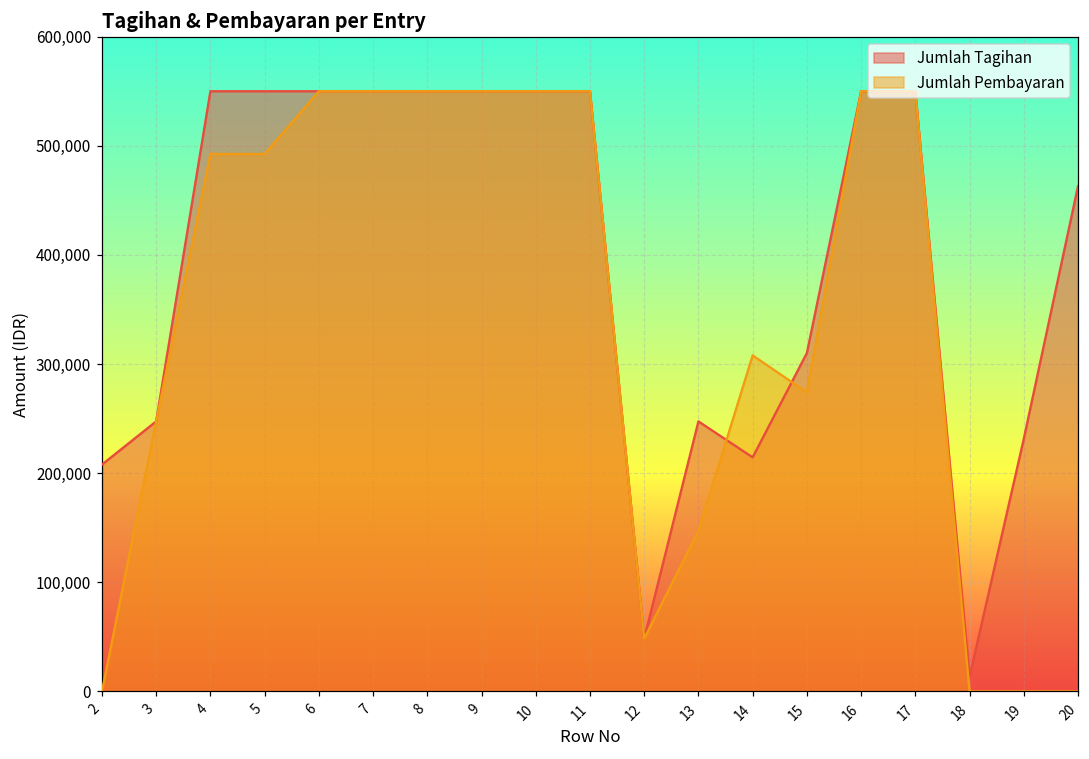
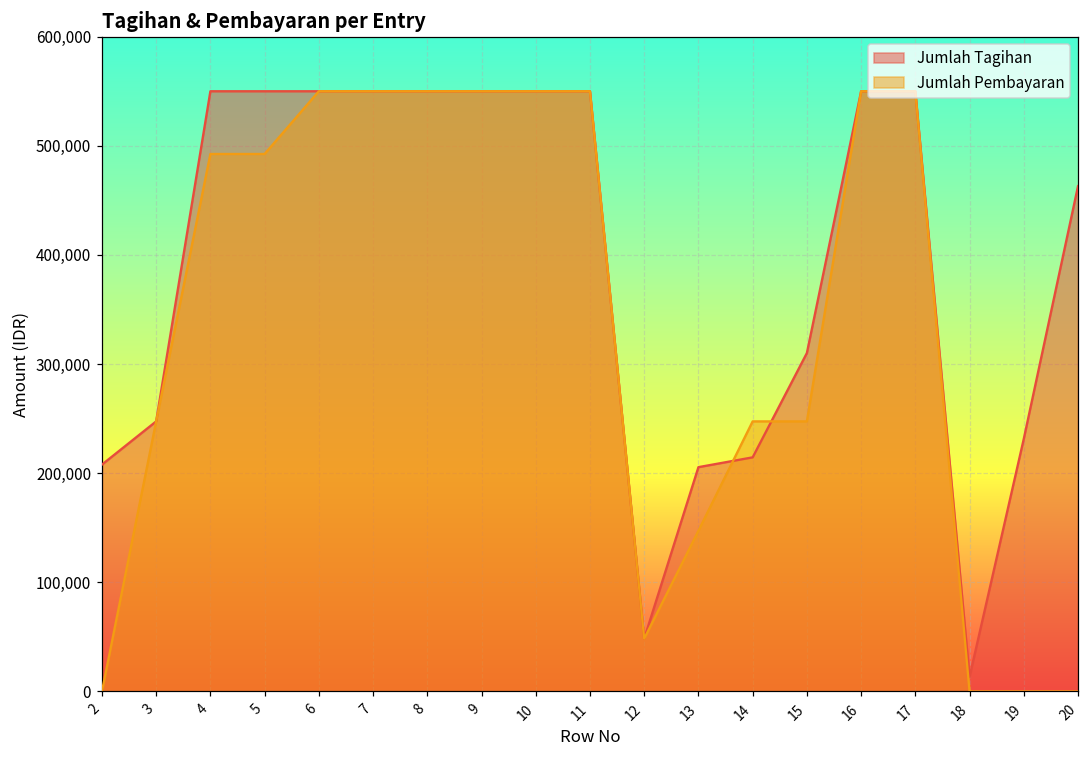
  {
    "Jumlah Tagihan": {
      "2": "210,000",
      "4": "550,000",
      "5": "550,000",
-     "13": "250,000",
+     "13": "210,000",
      "14": "210,000",
      "15": "310,000",
      "18": "10,000",
      "19": "230,000",
      "20": "460,000"
    },
    "Jumlah Pembayaran": {
      "2": "0",
      "4": "490,000",
      "5": "490,000",
      "13": "150,000",
-     "14": "310,000",
-     "15": "270,000",
+     "14": "250,000",
+     "15": "250,000",
      "18": "0",
      "19": "0",
      "20": "0"
    }
  }
